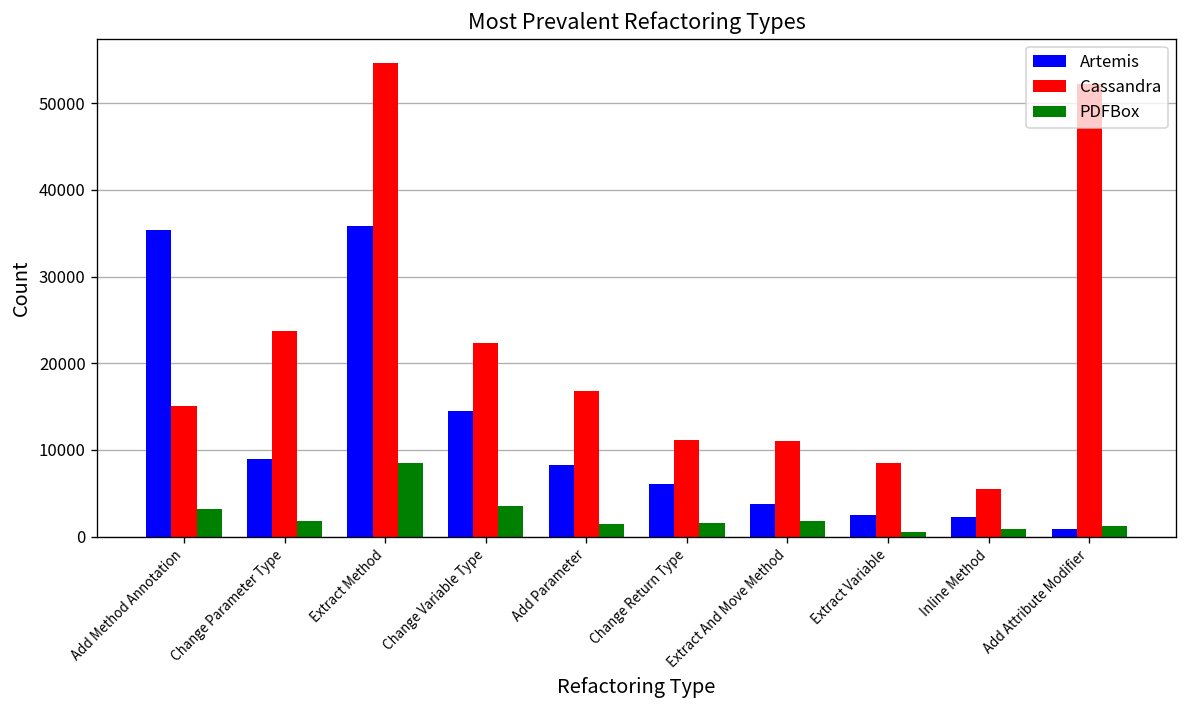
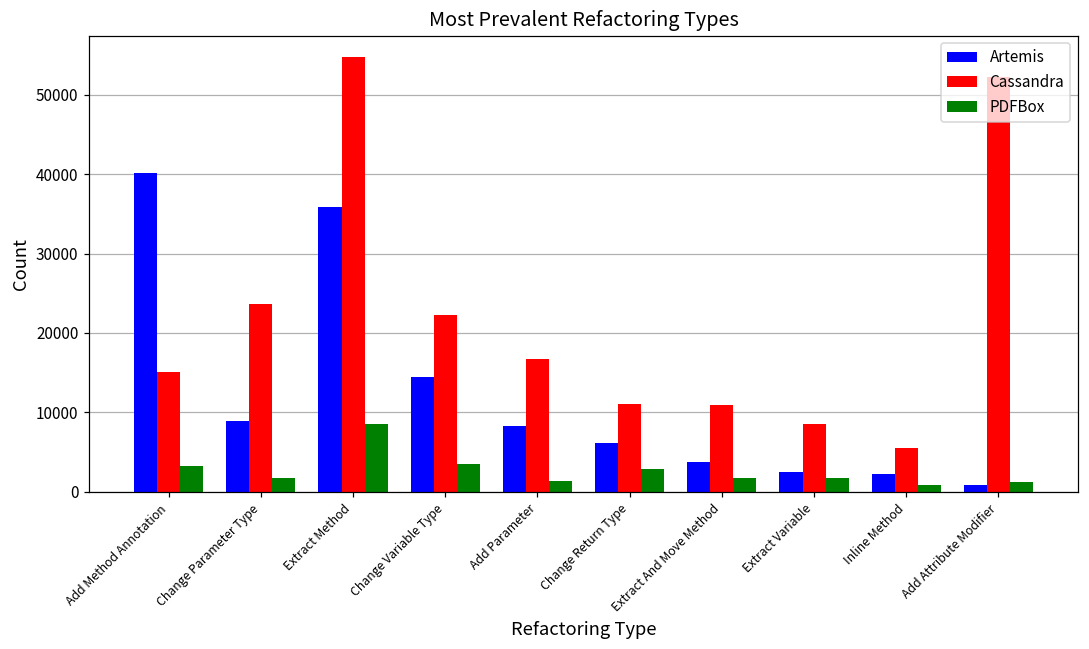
  {
    "Artemis": {
-     "Add Method Annotation": 35000,
+     "Add Method Annotation": 40000,
      "Change Parameter Type": 9000,
      "Extract Method": 36000,
      "Change Variable Type": 14000,
      "Add Parameter": 8000,
      "Change Return Type": 6000,
      "Extract And Move Method": 4000,
      "Extract Variable": 3000,
      "Inline Method": 2000,
      "Add Attribute Modifier": 1000
    },
    "Cassandra": {
      "Add Method Annotation": 15000,
      "Change Parameter Type": 24000,
      "Extract Method": 55000,
      "Change Variable Type": 22000,
      "Add Parameter": 17000,
      "Change Return Type": 11000,
      "Extract And Move Method": 11000,
      "Extract Variable": 9000,
      "Inline Method": 5000
    },
    "PDFBox": {
      "Add Method Annotation": 3000,
      "Change Parameter Type": 2000,
      "Extract Method": 9000,
      "Change Variable Type": 4000,
      "Add Parameter": 1000,
-     "Change Return Type": 2000,
+     "Change Return Type": 3000,
      "Extract And Move Method": 2000,
-     "Extract Variable": 1000,
+     "Extract Variable": 2000,
      "Inline Method": 1000,
      "Add Attribute Modifier": 1000
    }
  }
